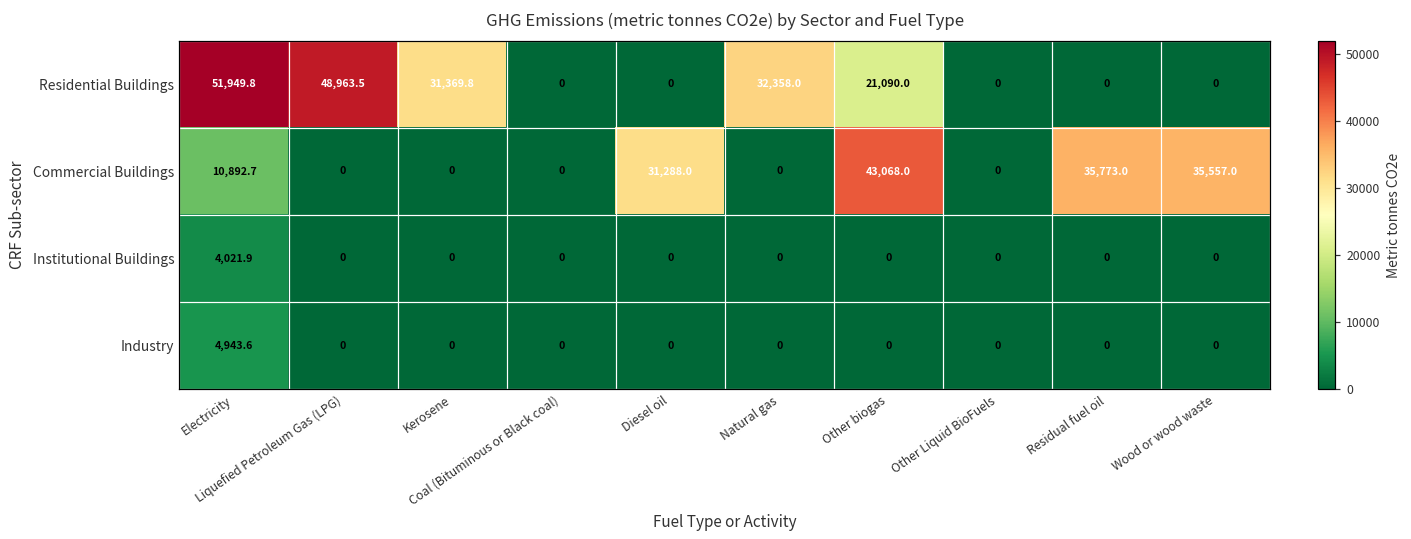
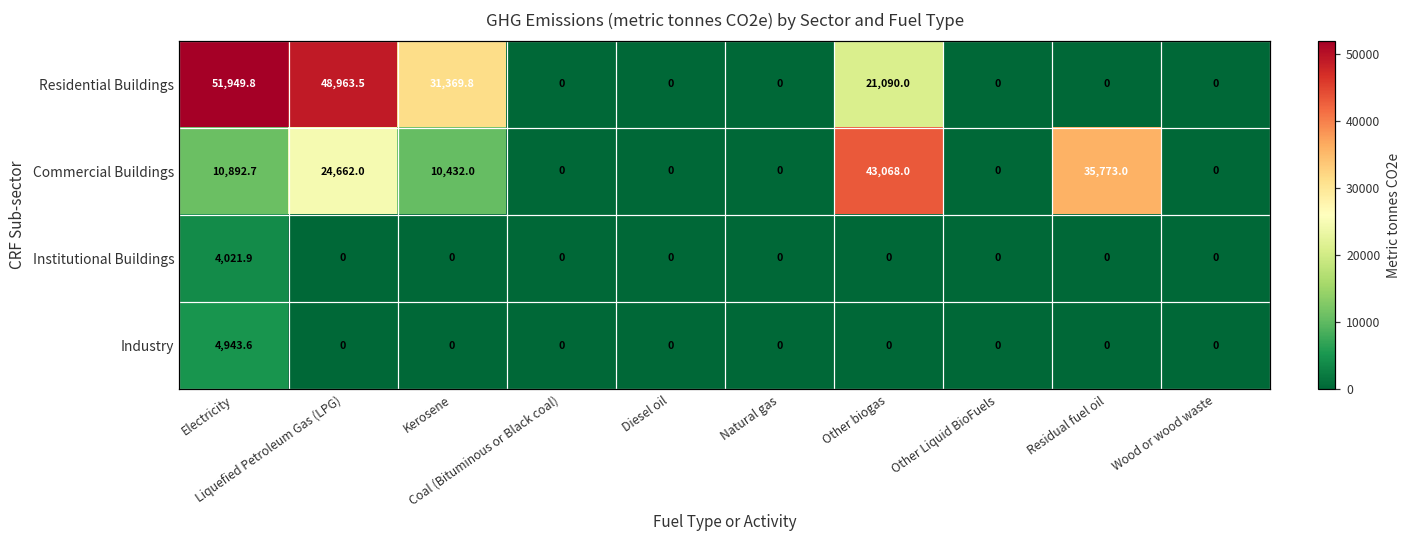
  {
    "Residential Buildings": {
      "Electricity": "51,949.8",
      "Liquefied Petroleum Gas (LPG)": "48,963.5",
      "Kerosene": "31,369.8",
      "Coal (Bituminous or Black coal)": "0",
      "Diesel oil": "0",
-     "Natural gas": "32,358.0",
+     "Natural gas": "0",
      "Other biogas": "21,090.0",
      "Other Liquid BioFuels": "0",
      "Residual fuel oil": "0",
      "Wood or wood waste": "0"
    },
    "Commercial Buildings": {
      "Electricity": "10,892.7",
-     "Liquefied Petroleum Gas (LPG)": "0",
-     "Kerosene": "0",
+     "Liquefied Petroleum Gas (LPG)": "24,662.0",
+     "Kerosene": "10,432.0",
      "Coal (Bituminous or Black coal)": "0",
-     "Diesel oil": "31,288.0",
+     "Diesel oil": "0",
      "Natural gas": "0",
      "Other biogas": "43,068.0",
      "Other Liquid BioFuels": "0",
      "Residual fuel oil": "35,773.0",
-     "Wood or wood waste": "35,557.0"
+     "Wood or wood waste": "0"
    },
    "Institutional Buildings": {
      "Electricity": "4,021.9",
      "Liquefied Petroleum Gas (LPG)": "0",
      "Kerosene": "0",
      "Coal (Bituminous or Black coal)": "0",
      "Diesel oil": "0",
      "Natural gas": "0",
      "Other biogas": "0",
      "Other Liquid BioFuels": "0",
      "Residual fuel oil": "0",
      "Wood or wood waste": "0"
    },
    "Industry": {
      "Electricity": "4,943.6",
      "Liquefied Petroleum Gas (LPG)": "0",
      "Kerosene": "0",
      "Coal (Bituminous or Black coal)": "0",
      "Diesel oil": "0",
      "Natural gas": "0",
      "Other biogas": "0",
      "Other Liquid BioFuels": "0",
      "Residual fuel oil": "0",
      "Wood or wood waste": "0"
    }
  }
